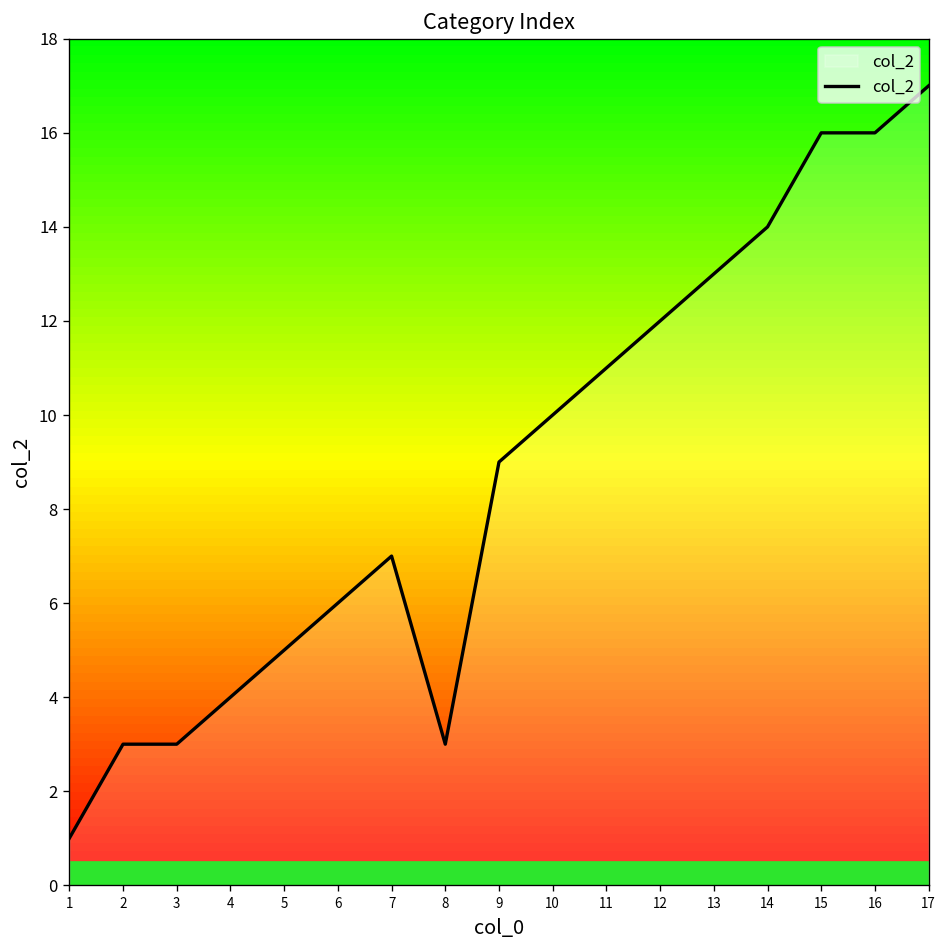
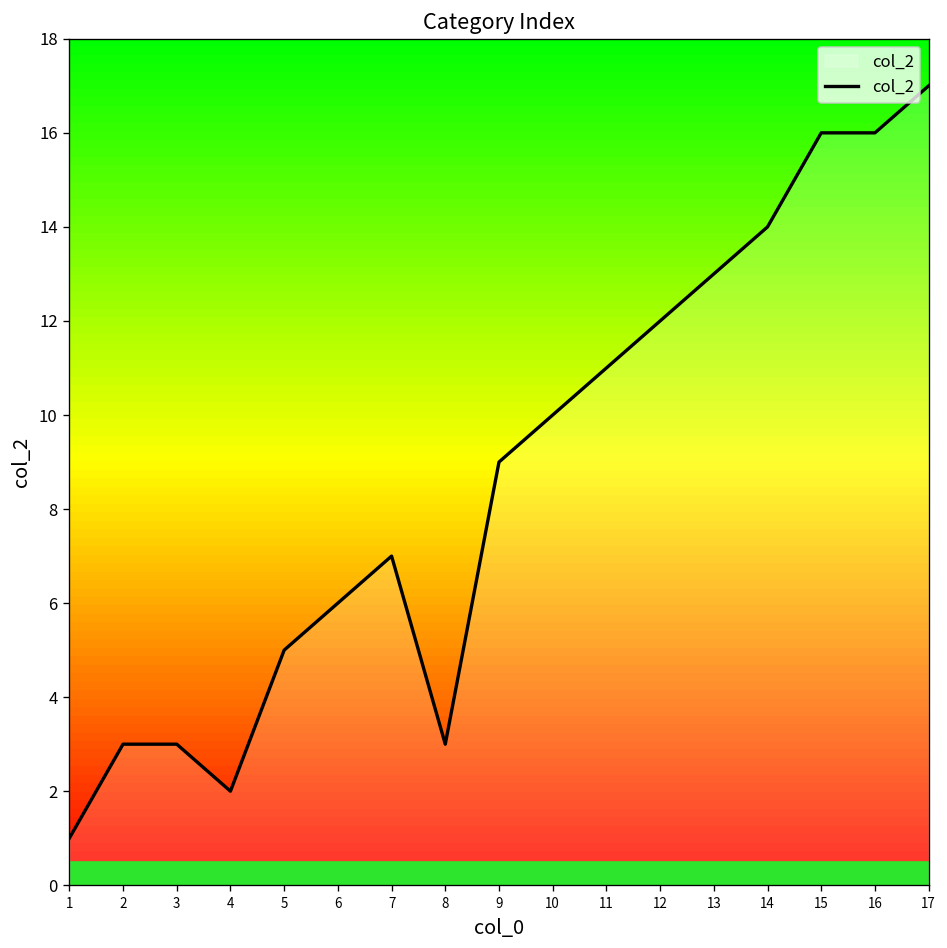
  {
    "1": 1,
    "2": 3,
    "3": 3,
-   "4": 4,
+   "4": 2,
    "5": 5,
    "6": 6,
    "7": 7,
    "8": 3,
    "9": 9,
    "10": 10,
    "11": 11,
    "12": 12,
    "13": 13,
    "14": 14,
    "15": 16,
    "16": 16,
    "17": 17
  }
